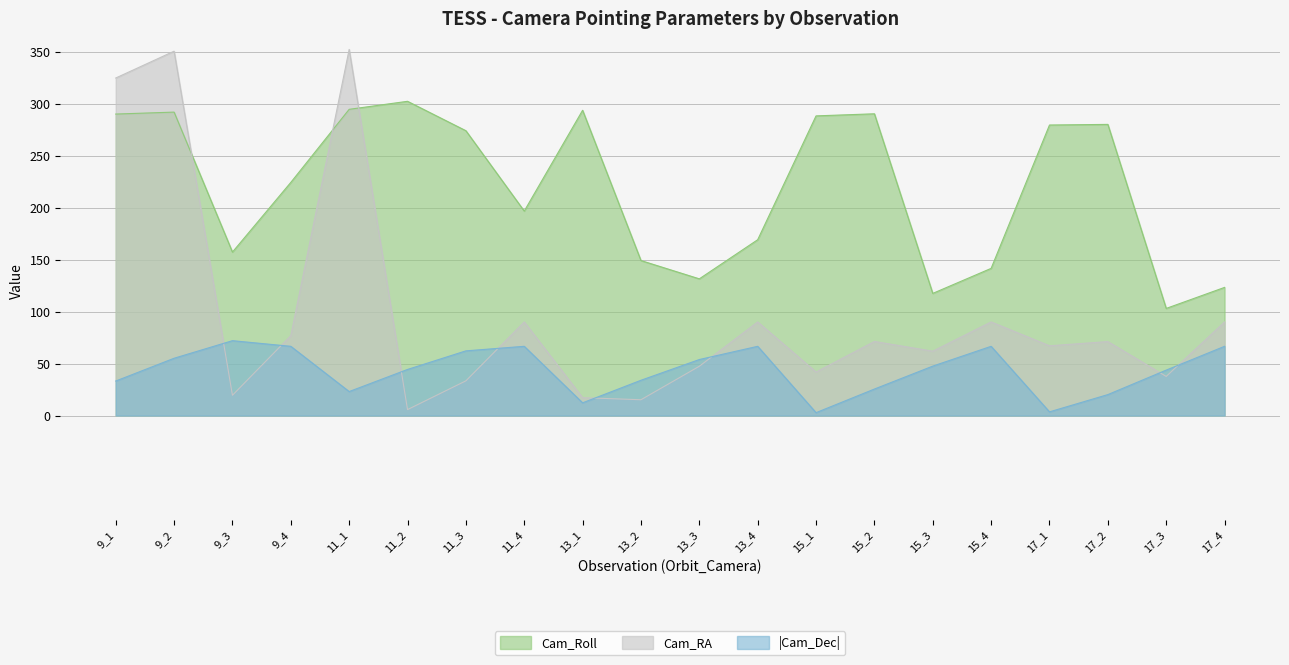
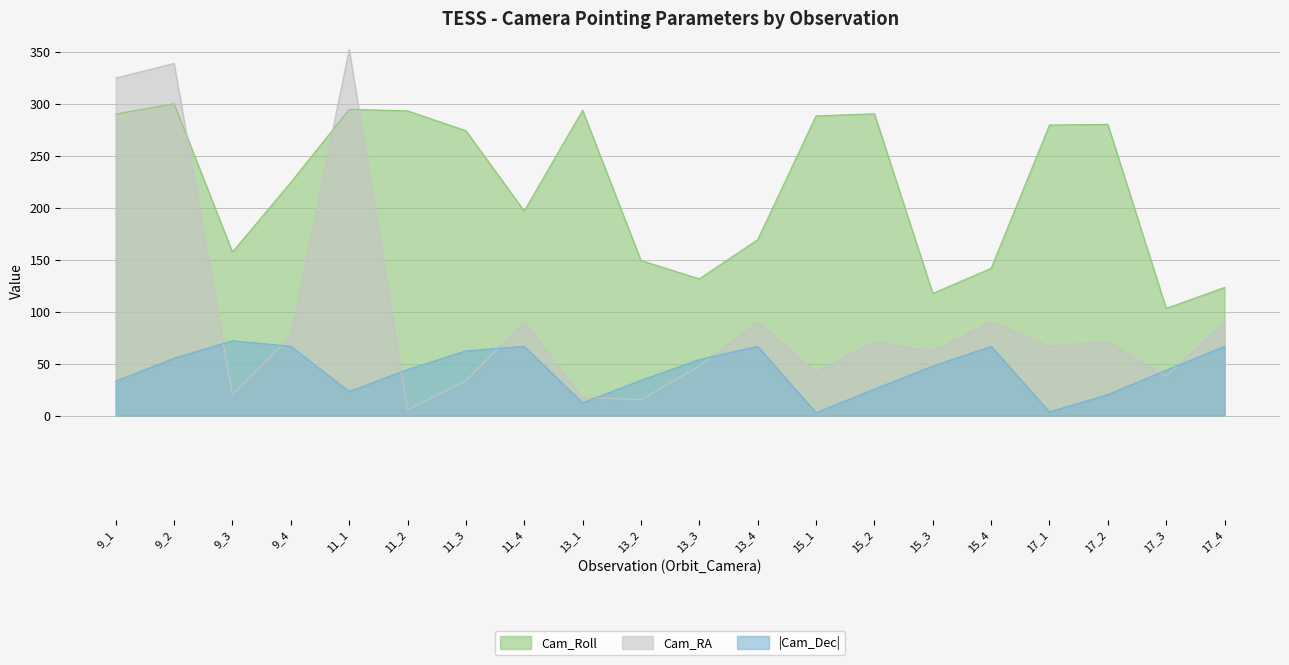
  {
    "Cam_Roll": {
      "9_1": 290,
-     "9_2": 292,
+     "9_2": 300,
      "9_3": 157,
      "9_4": 224,
      "11_1": 294,
-     "11_2": 302,
+     "11_2": 293,
      "11_3": 274,
      "11_4": 197,
      "13_1": 294,
      "13_2": 149,
      "13_3": 131,
      "13_4": 169,
      "15_1": 288,
      "15_2": 290,
      "15_3": 117,
      "15_4": 142,
      "17_1": 279,
      "17_2": 280,
      "17_3": 103,
      "17_4": 123
    },
    "Cam_RA": {
      "9_1": 325,
-     "9_2": 350,
+     "9_2": 339,
      "9_3": 19,
      "9_4": 77,
      "11_1": 352,
      "11_2": 6,
      "11_3": 33,
      "11_4": 90,
      "13_1": 17,
      "13_2": 15,
      "13_3": 47,
      "13_4": 90,
      "15_1": 42,
      "15_2": 71,
      "15_3": 62,
      "15_4": 90,
      "17_1": 67,
      "17_2": 71,
      "17_3": 38,
      "17_4": 90
    },
    "|Cam_Dec|": {
      "9_1": 33,
      "9_2": 55,
      "9_3": 72,
      "9_4": 67,
      "11_1": 23,
      "11_2": 44,
      "11_3": 62,
      "11_4": 67,
      "13_1": 12,
      "13_2": 34,
      "13_3": 54,
      "13_4": 67,
      "15_1": 3,
      "15_2": 25,
      "15_3": 48,
      "15_4": 67,
      "17_1": 4,
      "17_2": 20,
      "17_3": 44,
      "17_4": 67
    }
  }
